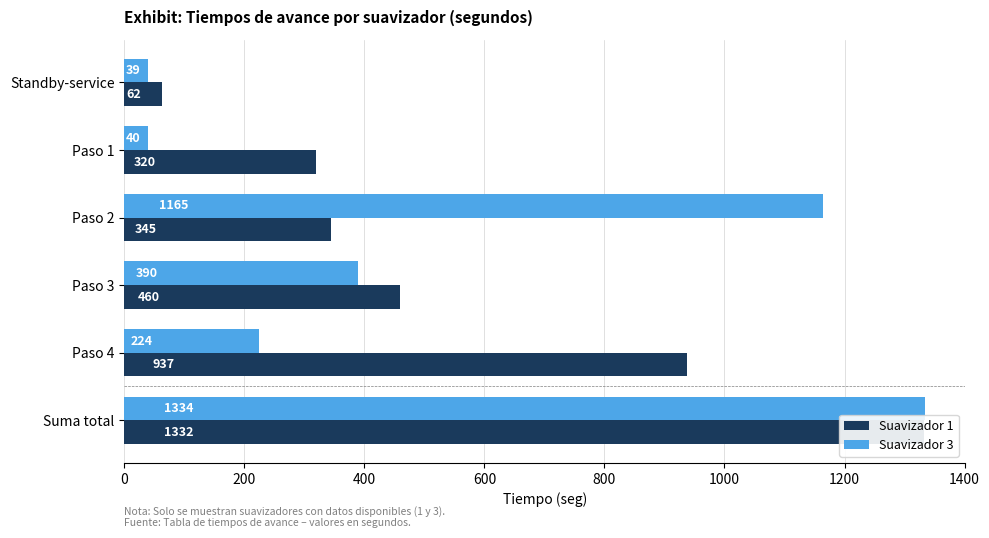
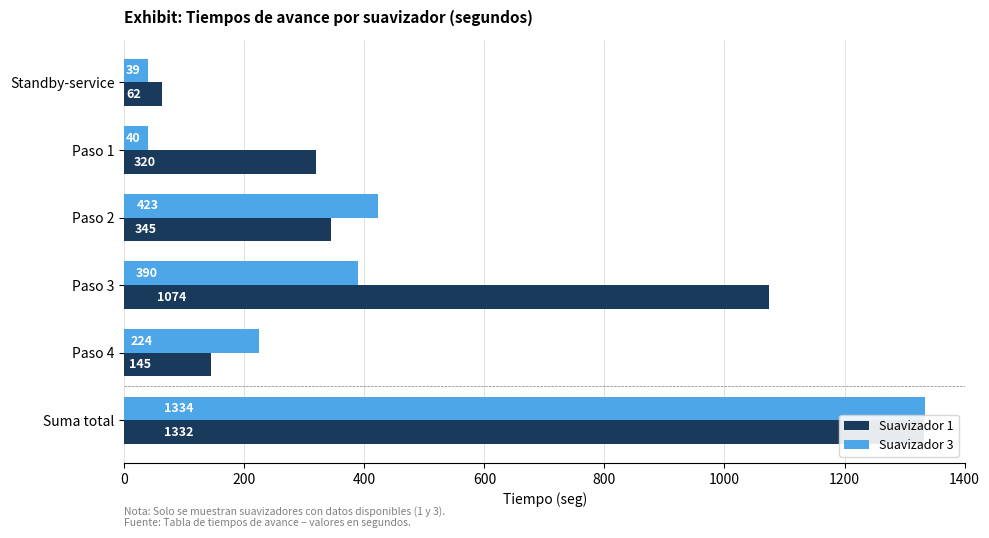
  {
    "Suavizador 1": {
      "Standby-service": 62,
      "Paso 1": 320,
      "Paso 2": 345,
-     "Paso 3": 460,
-     "Paso 4": 937
+     "Paso 3": 1074,
+     "Paso 4": 145
    },
    "Suavizador 3": {
      "Standby-service": 39,
      "Paso 1": 40,
-     "Paso 2": 1165,
+     "Paso 2": 423,
      "Paso 3": 390,
      "Paso 4": 224,
      "Suma total": 1334
    }
  }
